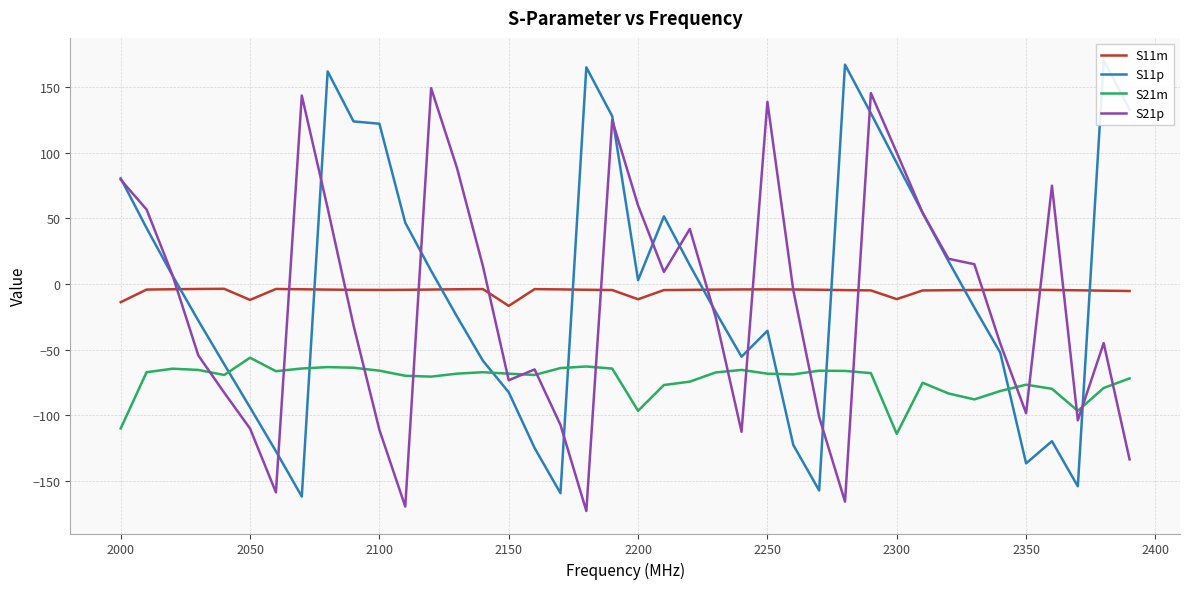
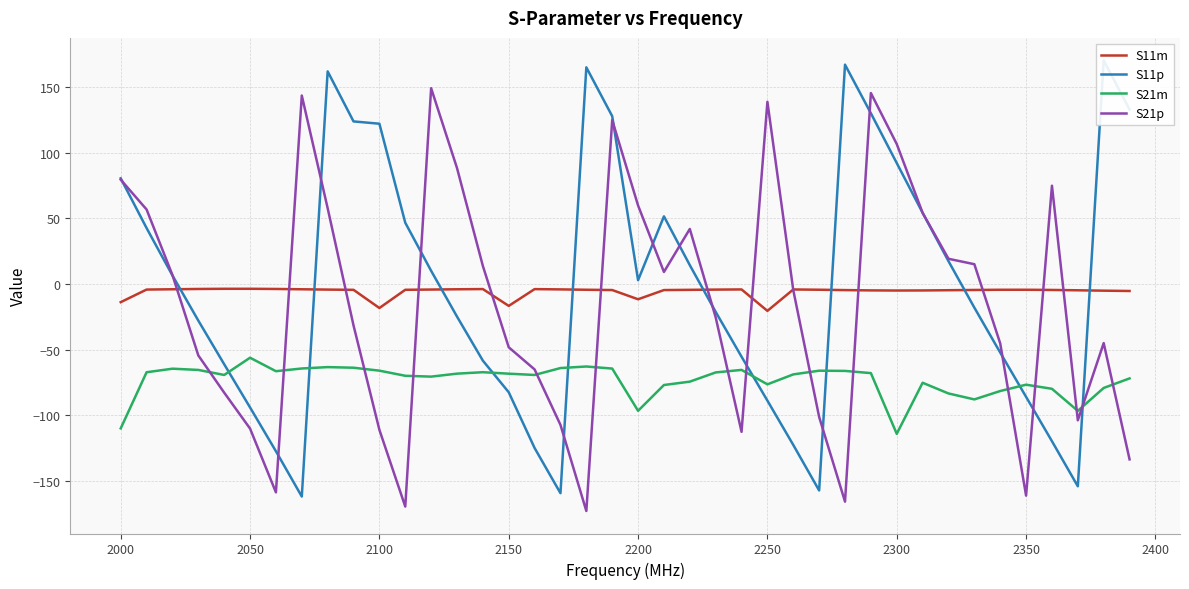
  {
    "S11m": {
      "2000": -14,
-     "2050": -12,
-     "2100": -5,
+     "2050": -4,
+     "2100": -18,
      "2150": -17,
      "2200": -12,
-     "2250": -4,
-     "2300": -12,
+     "2250": -21,
+     "2300": -5,
      "2350": -4
    },
    "S11p": {
      "2050": -94,
      "2100": 122,
      "2150": -83,
      "2200": 3,
-     "2250": -36,
+     "2250": -89,
      "2300": 92,
-     "2350": -137
+     "2350": -86
    },
    "S21m": {
      "2000": -110,
      "2050": -56,
      "2100": -66,
      "2150": -68,
      "2200": -97,
-     "2250": -68,
+     "2250": -76,
      "2300": -114,
      "2350": -77
    },
    "S21p": {
      "2050": -110,
      "2100": -111,
-     "2150": -73,
+     "2150": -48,
      "2200": 60,
      "2250": 139,
-     "2300": 100,
-     "2350": -98
+     "2300": 106,
+     "2350": -161
    }
  }
